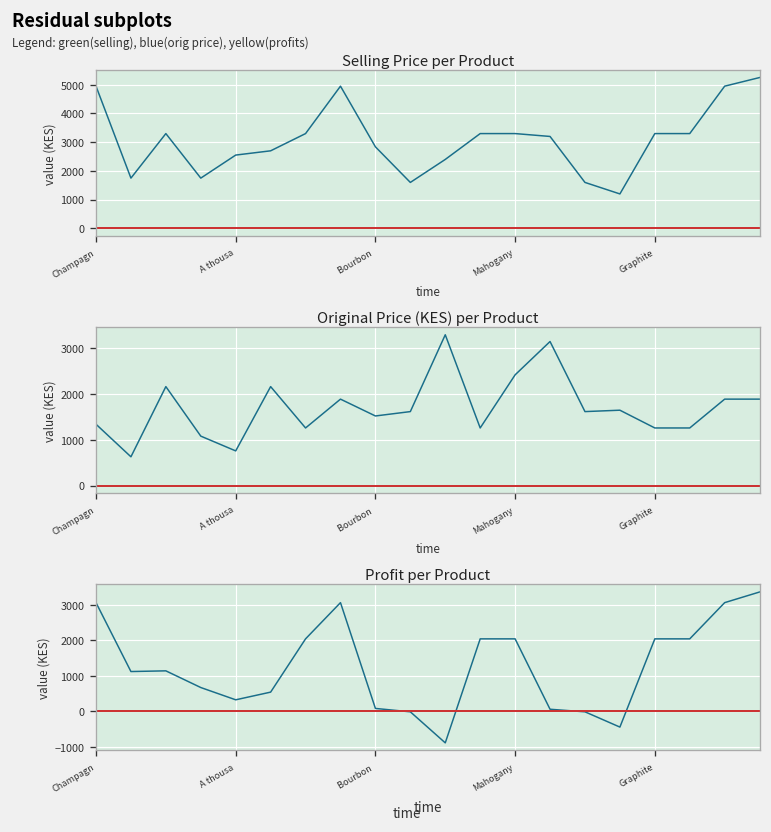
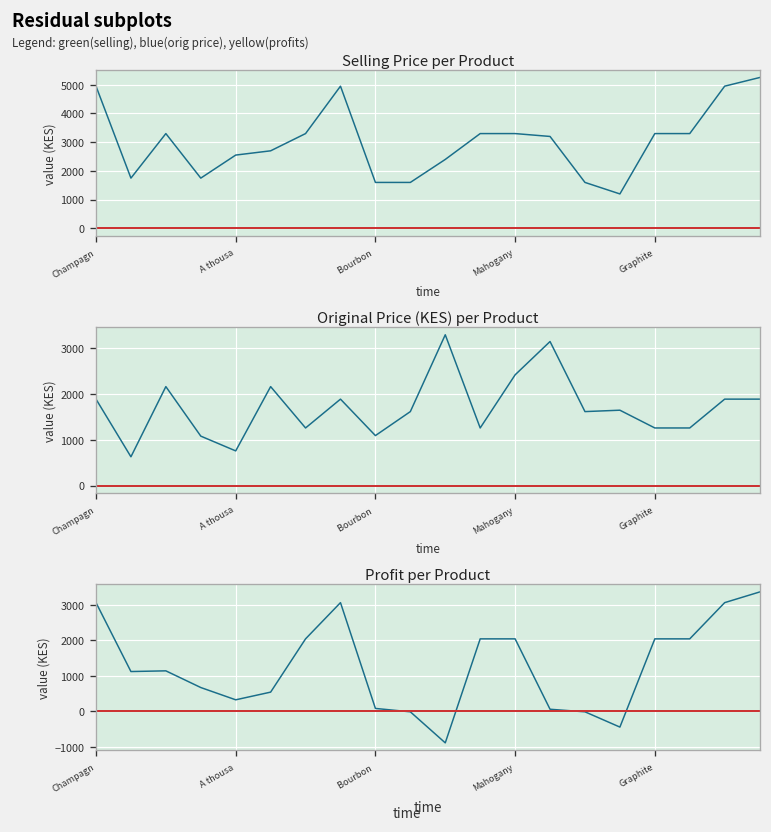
  {
    "Selling Price per Product": {
      "Champagn": 5000,
      "A thousa": 2600,
-     "Bourbon": 2800,
+     "Bourbon": 1600,
      "Mahogany": 3300,
      "Graphite": 3300
    },
    "Original Price (KES) per Product": {
-     "Champagn": 1300,
+     "Champagn": 1900,
      "A thousa": 800,
-     "Bourbon": 1500,
+     "Bourbon": 1100,
      "Mahogany": 2400,
      "Graphite": 1300
    }
  }
